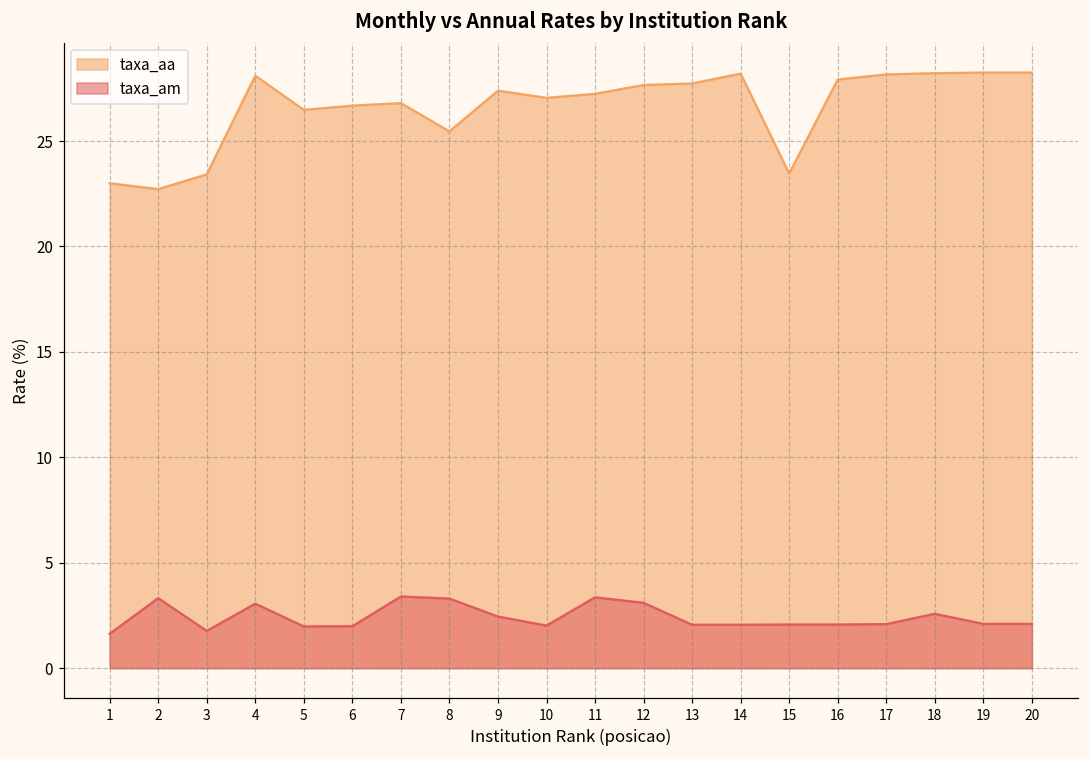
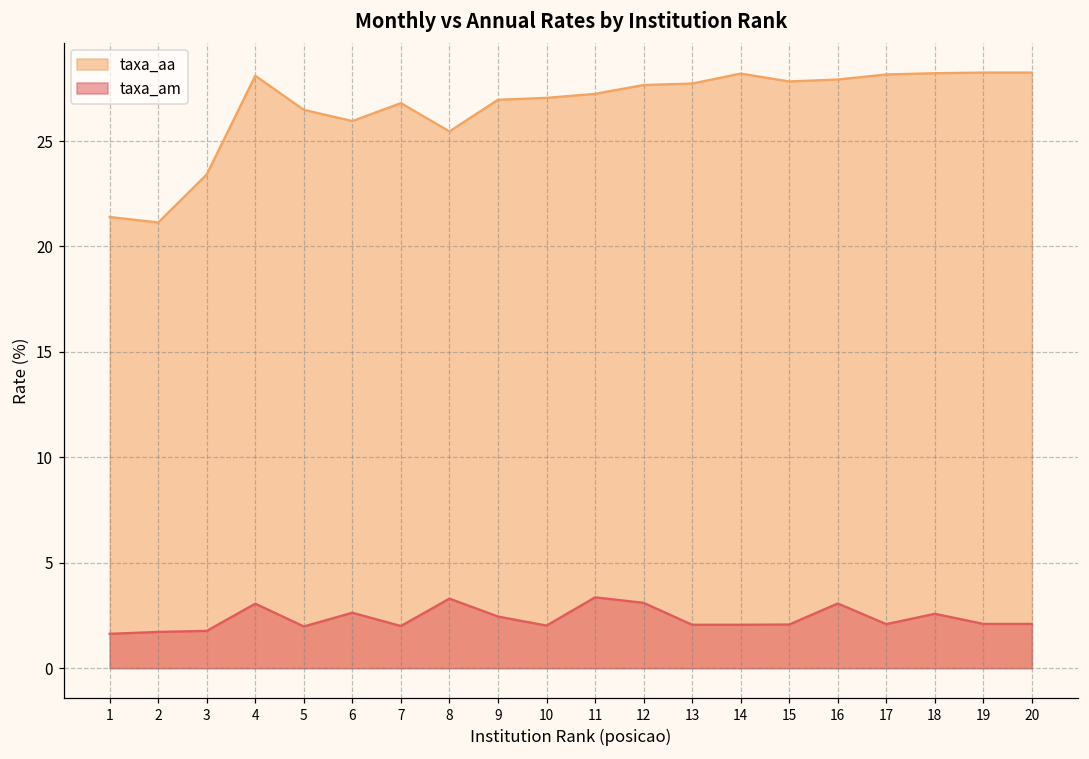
  {
    "taxa_aa": {
-     "1": 23.0,
-     "2": 22.7,
+     "1": 21.4,
+     "2": 21.1,
      "3": 23.4,
      "4": 28.1,
      "5": 26.5,
-     "6": 26.7,
+     "6": 26.0,
      "7": 26.8,
      "8": 25.5,
-     "9": 27.4,
+     "9": 27.0,
      "10": 27.1,
      "11": 27.2,
      "12": 27.7,
      "13": 27.7,
      "14": 28.2,
-     "15": 23.5,
+     "15": 27.8,
      "16": 27.9,
      "17": 28.2,
      "18": 28.2,
      "19": 28.3,
      "20": 28.3
    },
    "taxa_am": {
      "1": 1.6,
-     "2": 3.3,
+     "2": 1.7,
      "3": 1.8,
      "4": 3.1,
      "5": 2.0,
-     "6": 2.0,
-     "7": 3.4,
+     "6": 2.6,
+     "7": 2.0,
      "8": 3.3,
      "9": 2.5,
      "10": 2.0,
      "11": 3.4,
      "12": 3.1,
      "13": 2.1,
      "14": 2.1,
      "15": 2.1,
-     "16": 2.1,
+     "16": 3.1,
      "17": 2.1,
      "18": 2.6,
      "19": 2.1,
      "20": 2.1
    }
  }
